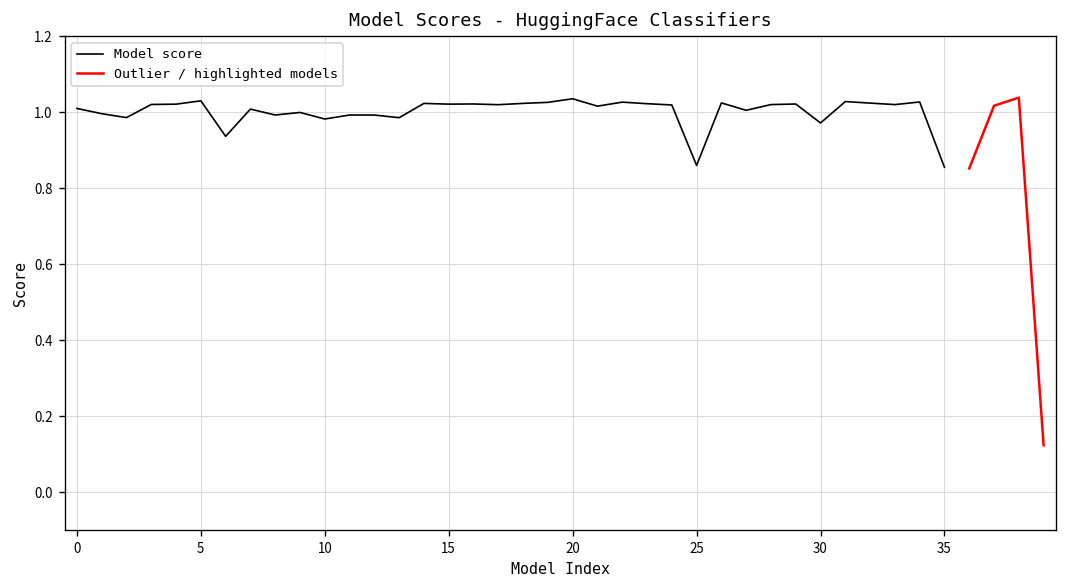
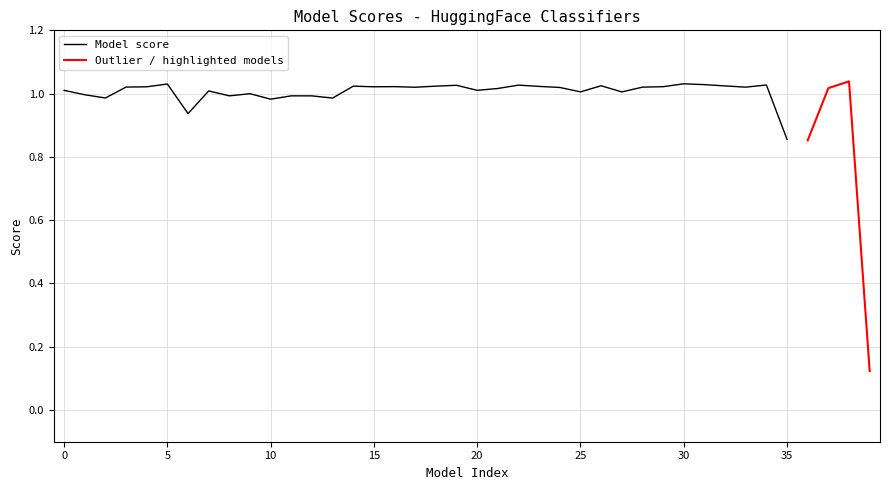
  {
    "Model score": {
      "0": 1.01,
      "5": 1.03,
      "10": 0.98,
      "15": 1.02,
-     "20": 1.04,
-     "25": 0.86,
-     "30": 0.97,
+     "20": 1.01,
+     "25": 1.01,
+     "30": 1.03,
      "35": 0.86
    }
  }
